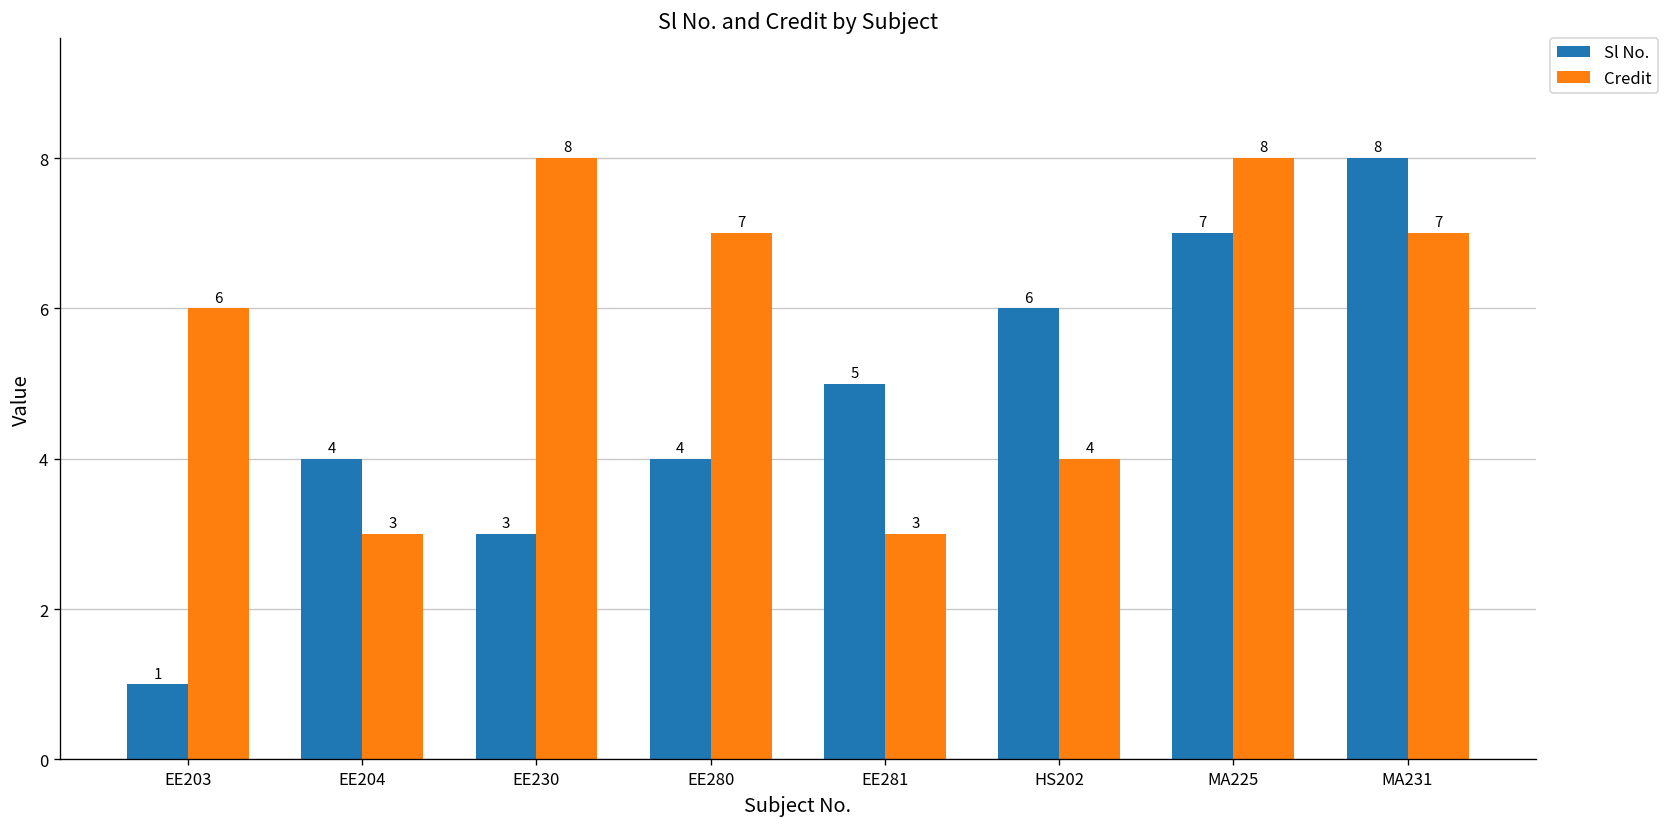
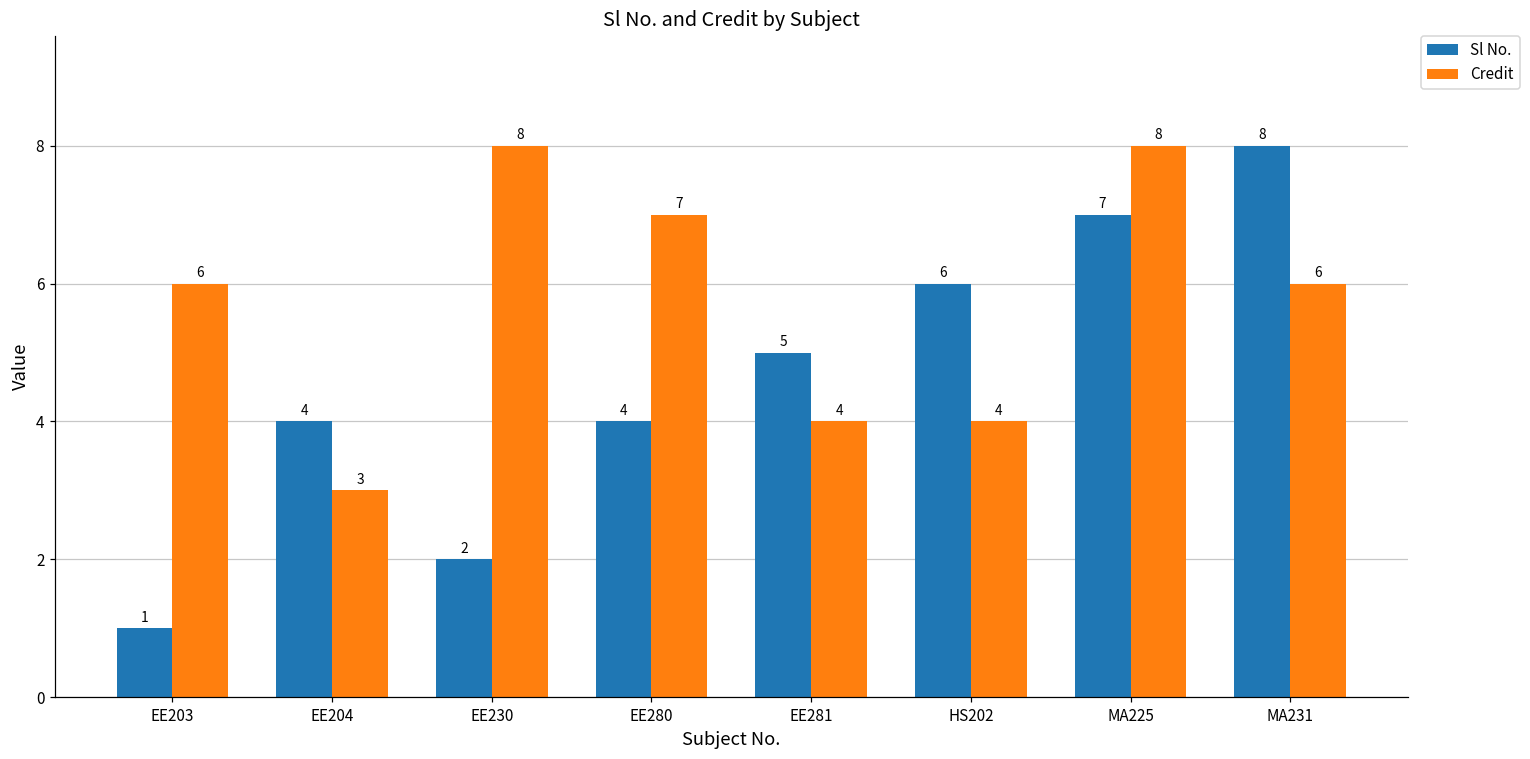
  {
    "Sl No.": {
      "EE203": 1,
      "EE204": 4,
-     "EE230": 3,
+     "EE230": 2,
      "EE280": 4,
      "EE281": 5,
      "HS202": 6,
      "MA225": 7,
      "MA231": 8
    },
    "Credit": {
      "EE203": 6,
      "EE204": 3,
      "EE230": 8,
      "EE280": 7,
-     "EE281": 3,
+     "EE281": 4,
      "HS202": 4,
      "MA225": 8,
-     "MA231": 7
+     "MA231": 6
    }
  }
